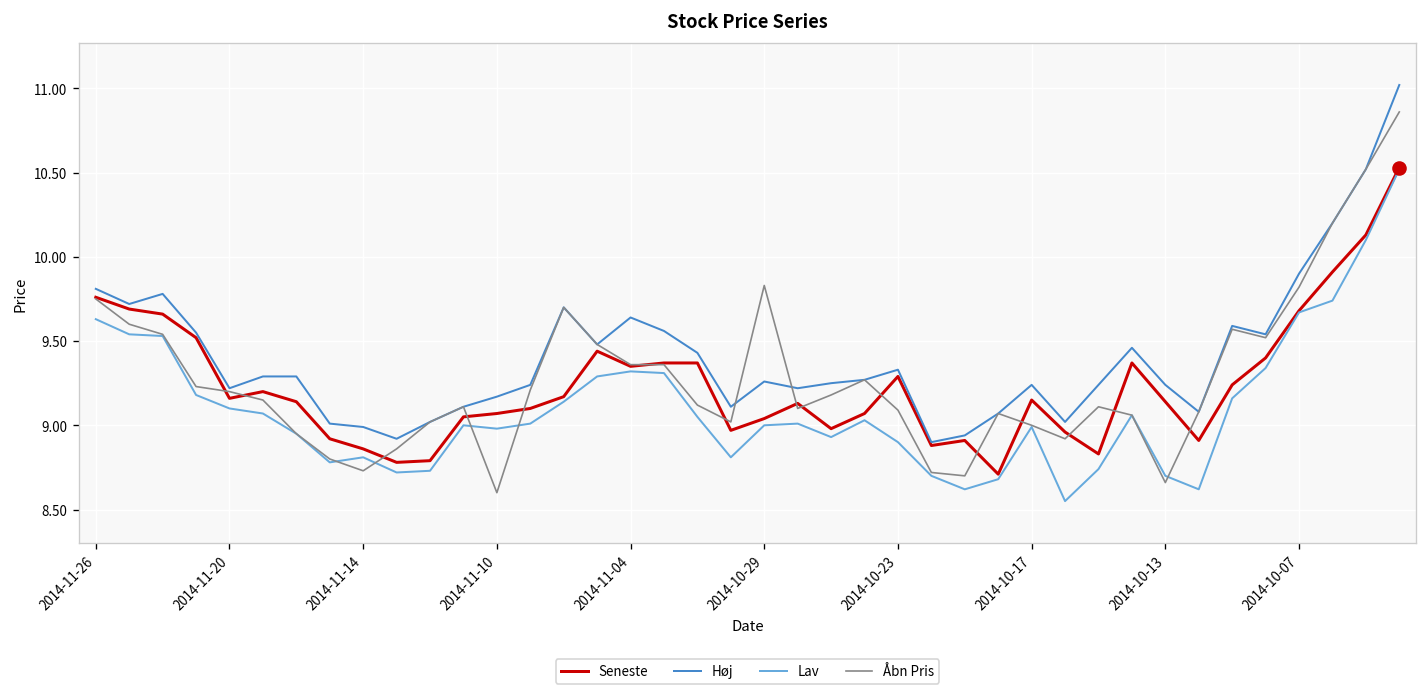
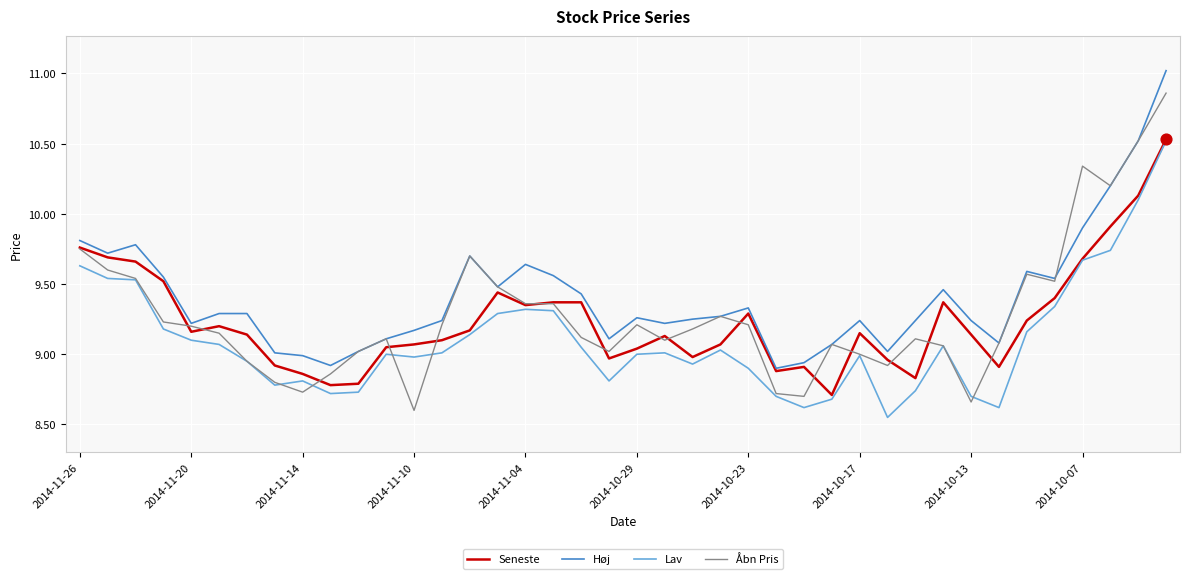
  {
    "Åbn Pris": {
      "2014-11-20": 9.20,
      "2014-11-14": 8.73,
      "2014-11-10": 8.60,
-     "2014-10-29": 9.83,
-     "2014-10-23": 9.09,
+     "2014-10-29": 9.21,
+     "2014-10-23": 9.21,
      "2014-10-13": 8.66,
-     "2014-10-07": 9.82
+     "2014-10-07": 10.34
    }
  }
